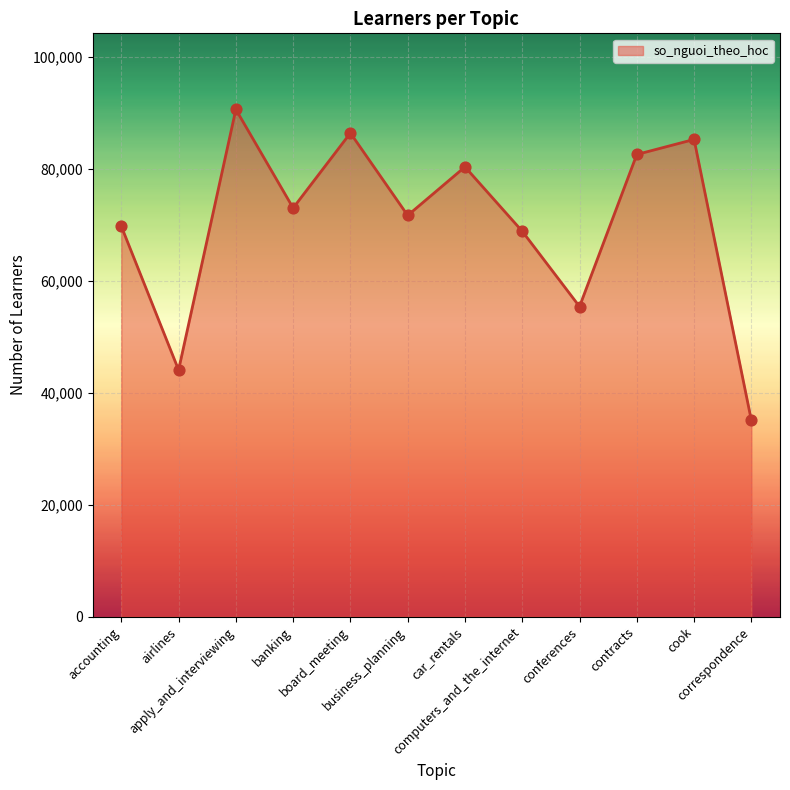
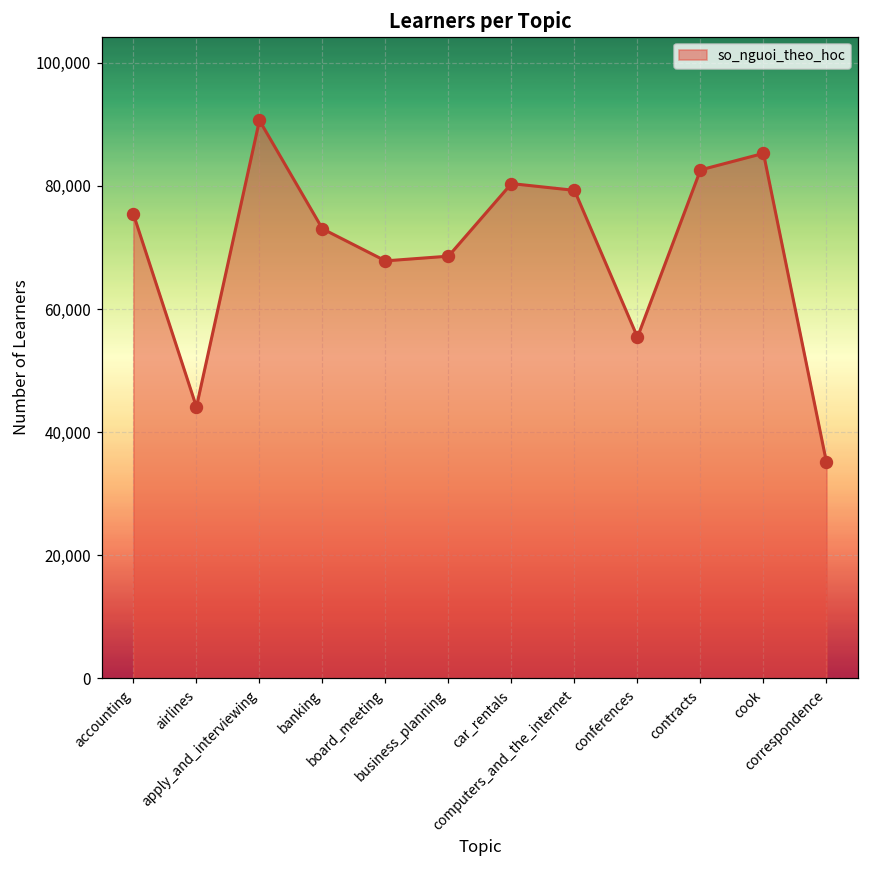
  {
-   "accounting": "70,000",
+   "accounting": "75,000",
    "airlines": "44,000",
    "apply_and_interviewing": "91,000",
    "banking": "73,000",
-   "board_meeting": "86,000",
-   "business_planning": "72,000",
+   "board_meeting": "68,000",
+   "business_planning": "69,000",
    "car_rentals": "80,000",
-   "computers_and_the_internet": "69,000",
+   "computers_and_the_internet": "79,000",
    "conferences": "55,000",
    "contracts": "83,000",
    "cook": "85,000",
    "correspondence": "35,000"
  }
